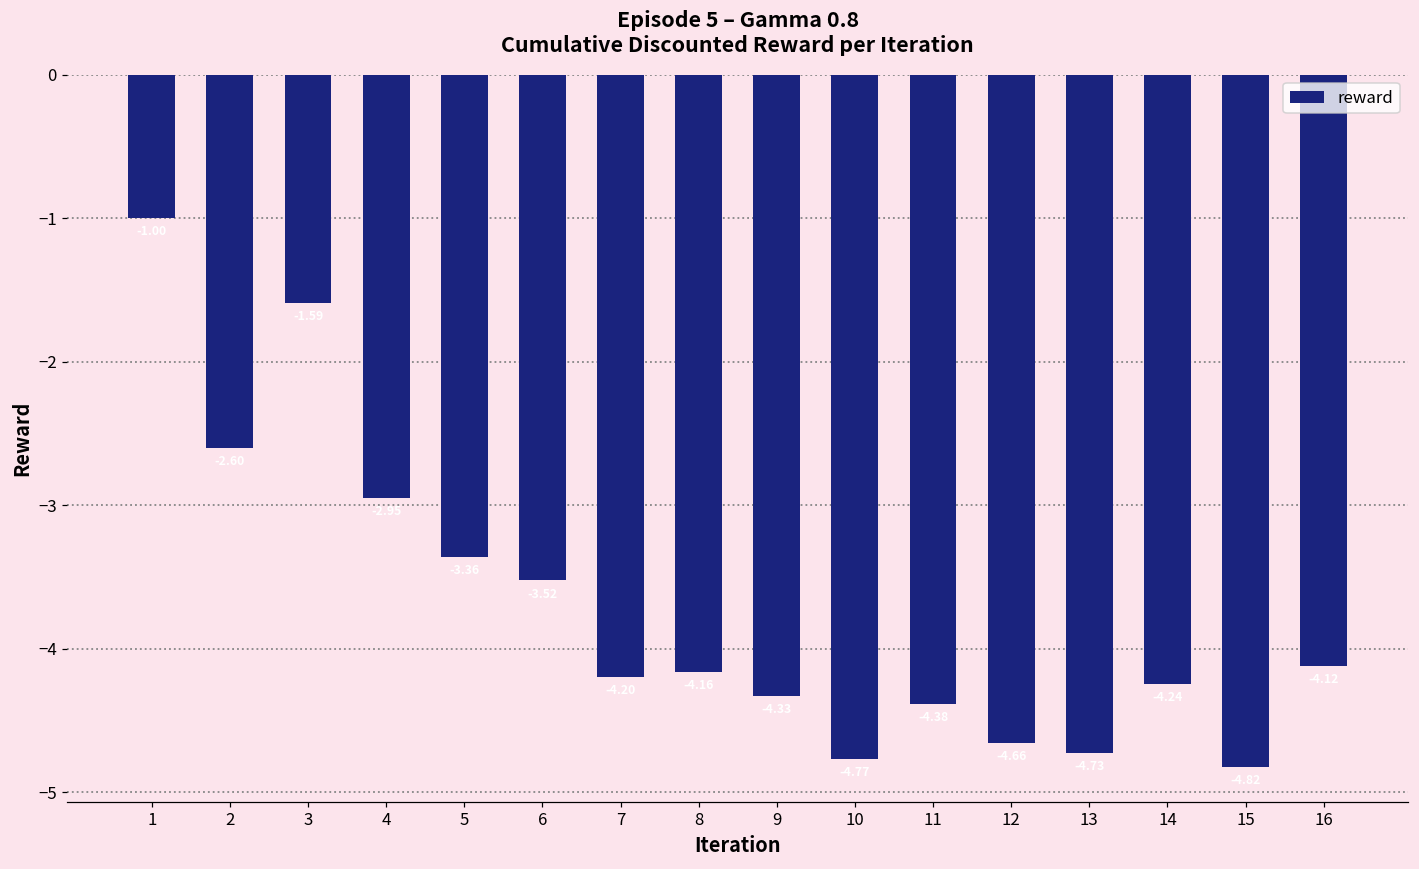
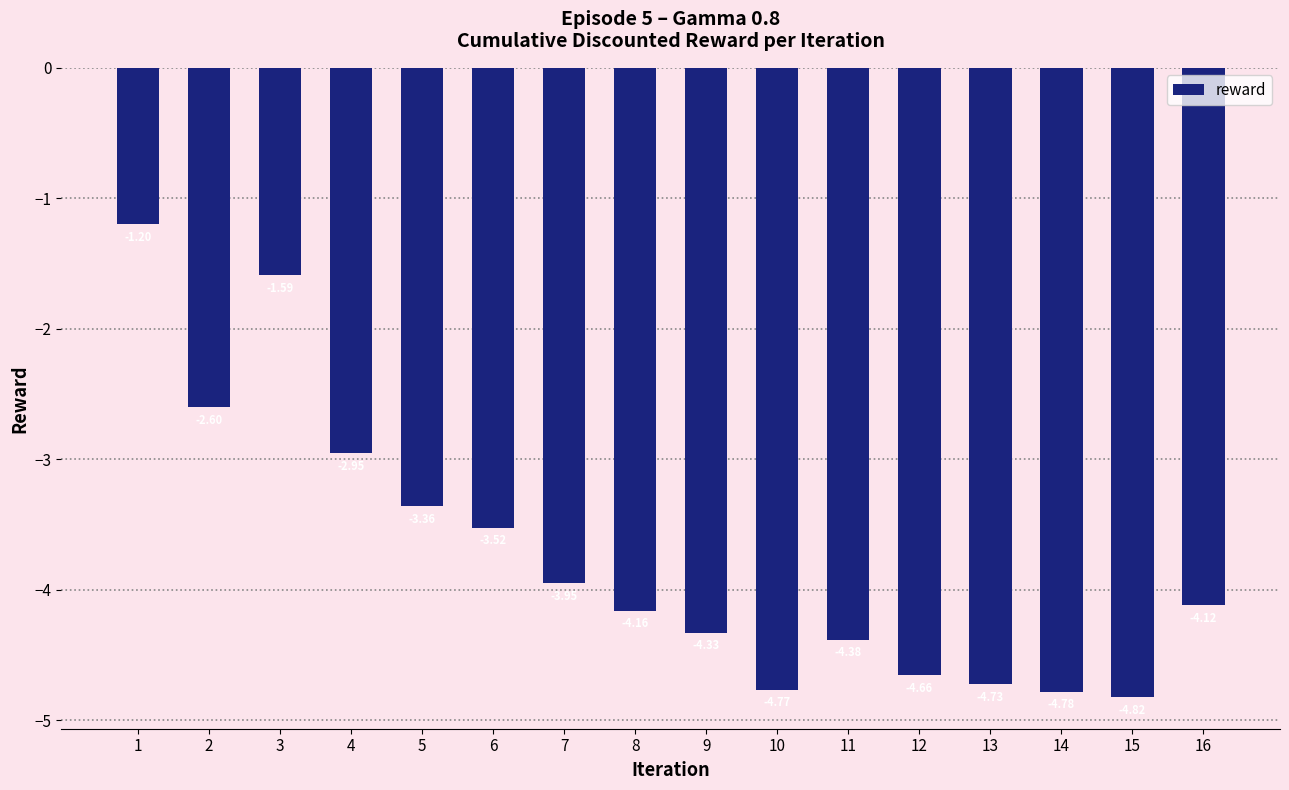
  {
-   "1": -1.0,
+   "1": -1.2,
    "2": -2.60,
    "3": -1.59,
    "4": -2.95,
    "5": -3.36,
    "6": -3.52,
-   "7": -4.20,
+   "7": -3.95,
    "8": -4.16,
    "9": -4.33,
    "10": -4.77,
    "11": -4.38,
    "12": -4.66,
    "13": -4.73,
-   "14": -4.24,
+   "14": -4.78,
    "15": -4.82,
    "16": -4.12
  }
